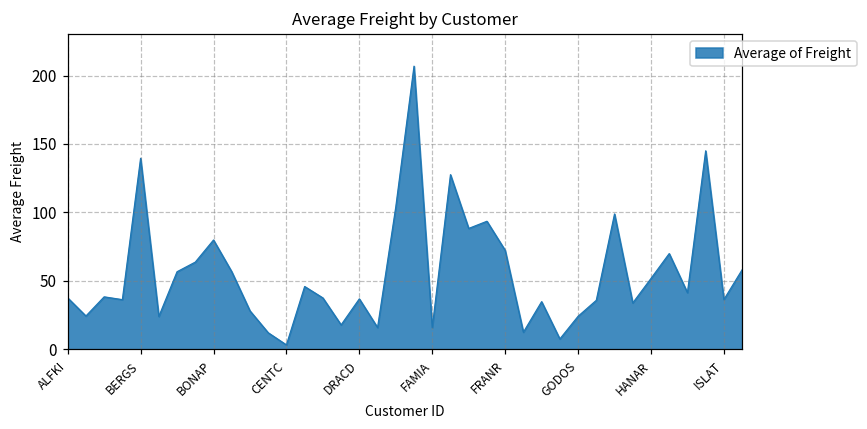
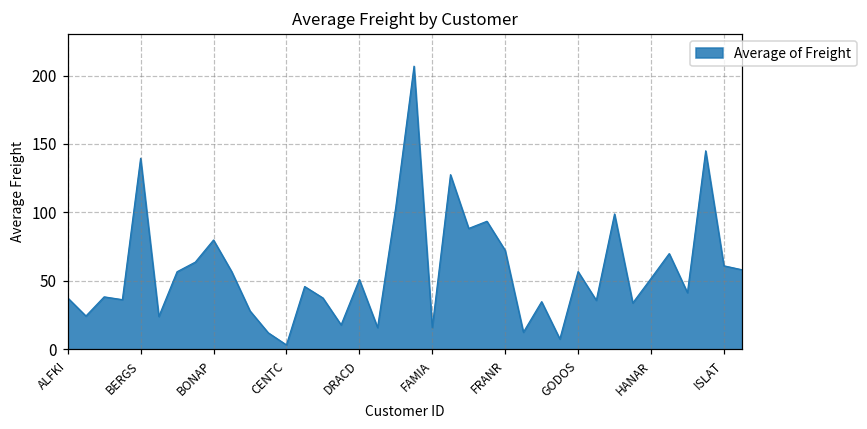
  {
    "ALFKI": 38,
    "BERGS": 140,
    "BONAP": 80,
    "CENTC": 3,
-   "DRACD": 37,
+   "DRACD": 51,
    "FAMIA": 16,
    "FRANR": 72,
-   "GODOS": 24,
+   "GODOS": 57,
    "HANAR": 52,
-   "ISLAT": 36
+   "ISLAT": 61
  }
